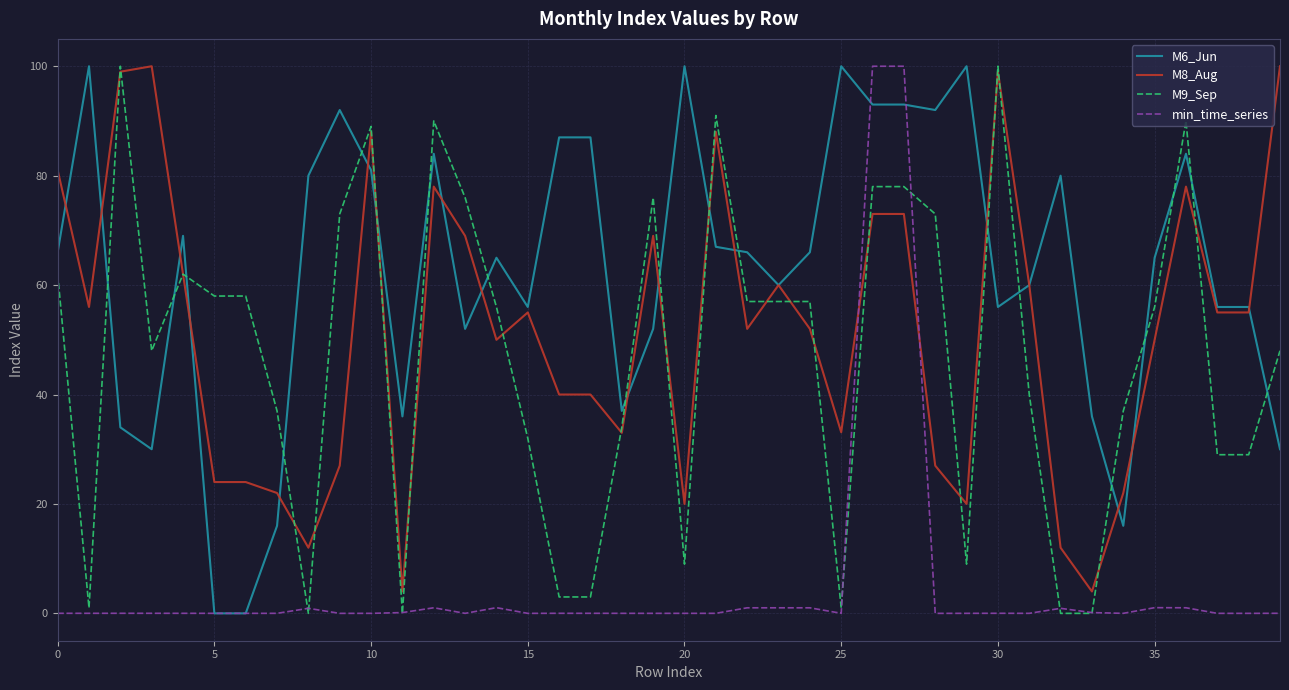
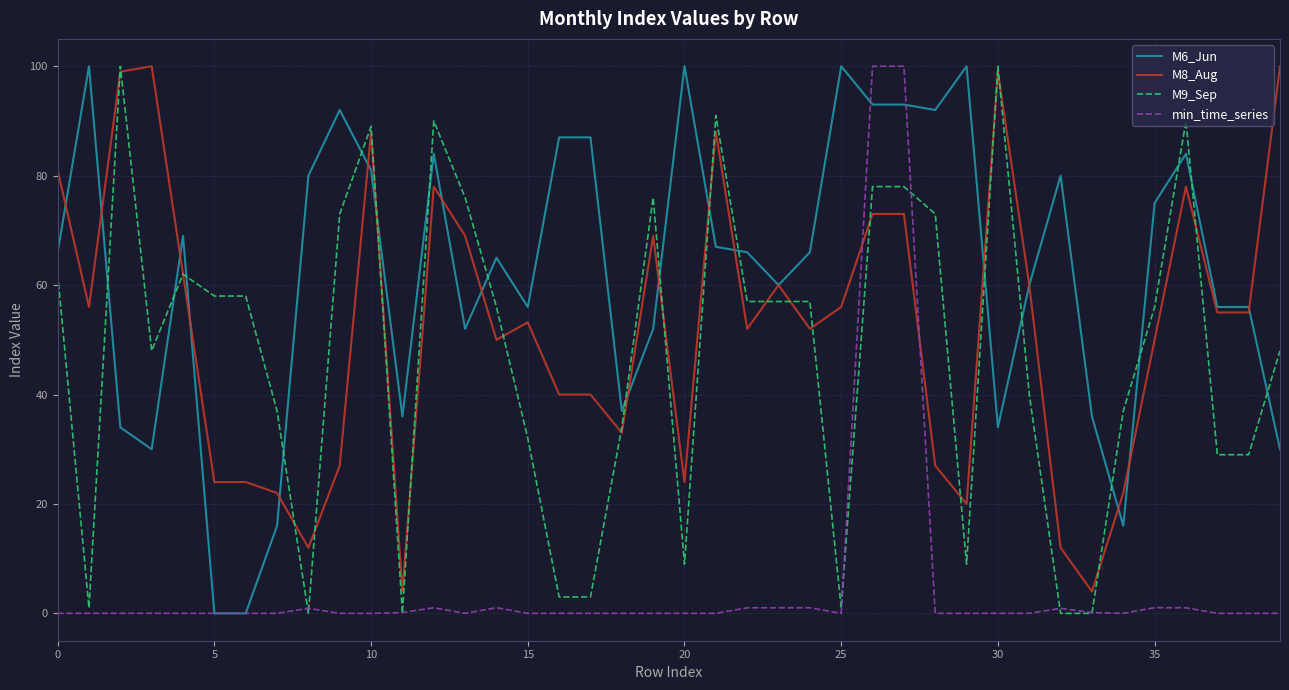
  {
    "M6_Jun": {
      "0": 66,
      "10": 81,
      "15": 56,
      "20": 100,
      "25": 100,
-     "30": 56,
-     "35": 65
+     "30": 34,
+     "35": 75
    },
    "M8_Aug": {
      "0": 81,
      "5": 24,
      "10": 88,
-     "15": 55,
-     "20": 20,
-     "25": 33,
+     "15": 53,
+     "20": 24,
+     "25": 56,
      "30": 99,
      "35": 50
    },
    "M9_Sep": {
      "0": 62,
      "5": 58,
      "10": 89,
      "15": 32,
      "20": 9,
      "25": 1,
      "30": 100,
      "35": 56
    },
    "min_time_series": {
      "0": 0,
      "10": 0,
      "15": 0,
      "20": 0,
      "25": 0,
      "30": 0,
      "35": 1
    }
  }
